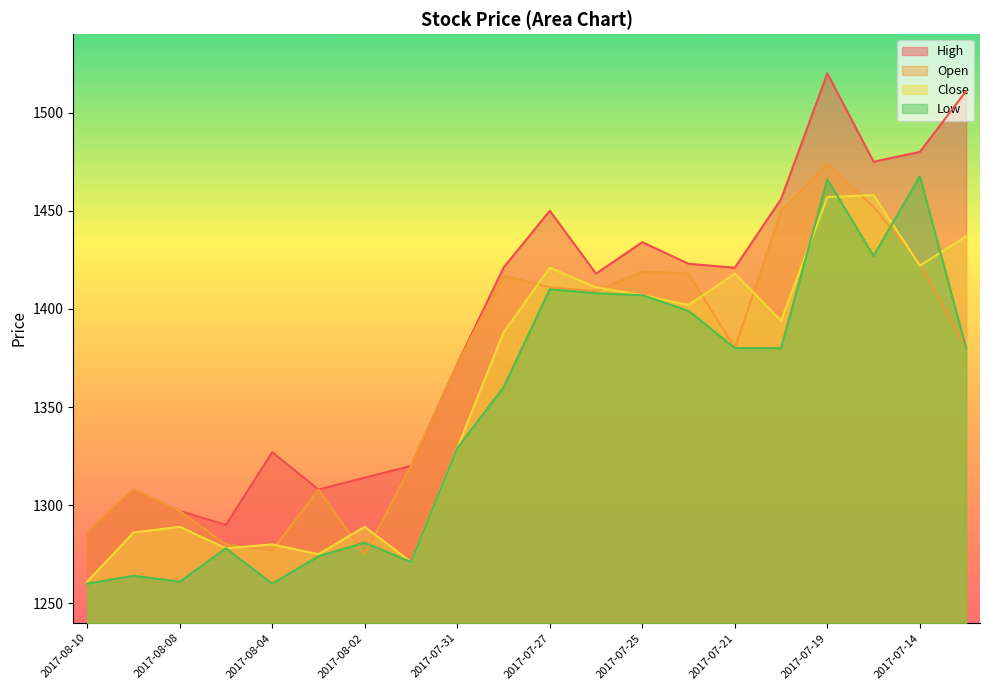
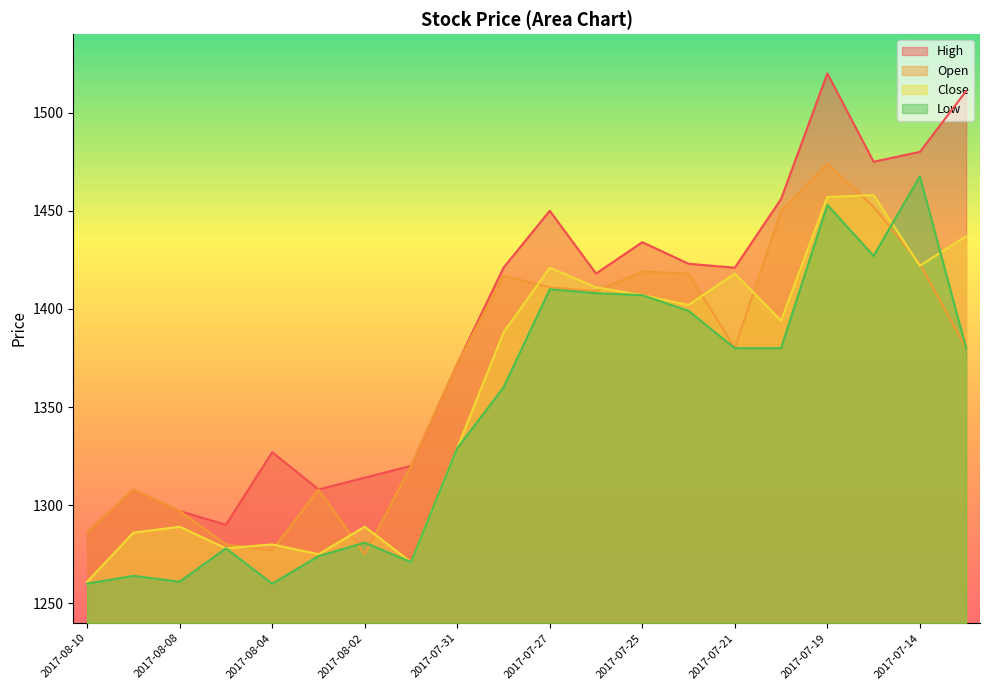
  {
    "Low": {
      "2017-08-08": 1261,
      "2017-08-04": 1260,
      "2017-08-02": 1281,
-     "2017-07-19": 1466,
+     "2017-07-19": 1453,
      "2017-07-14": 1468
    }
  }
